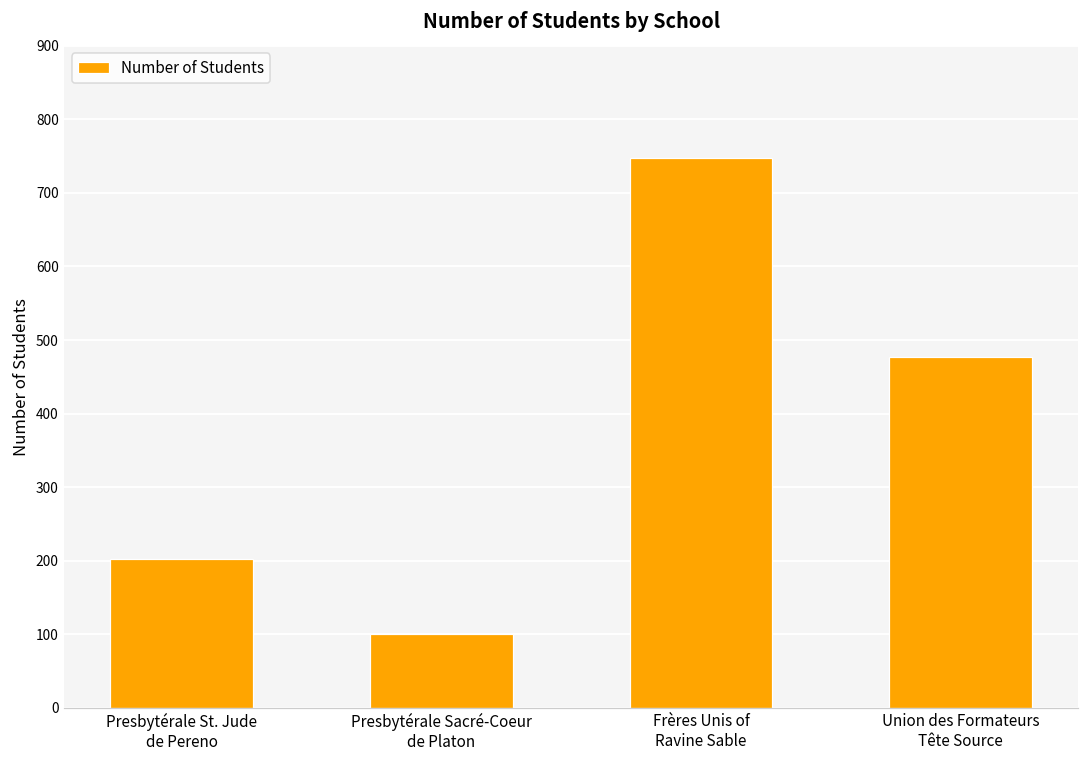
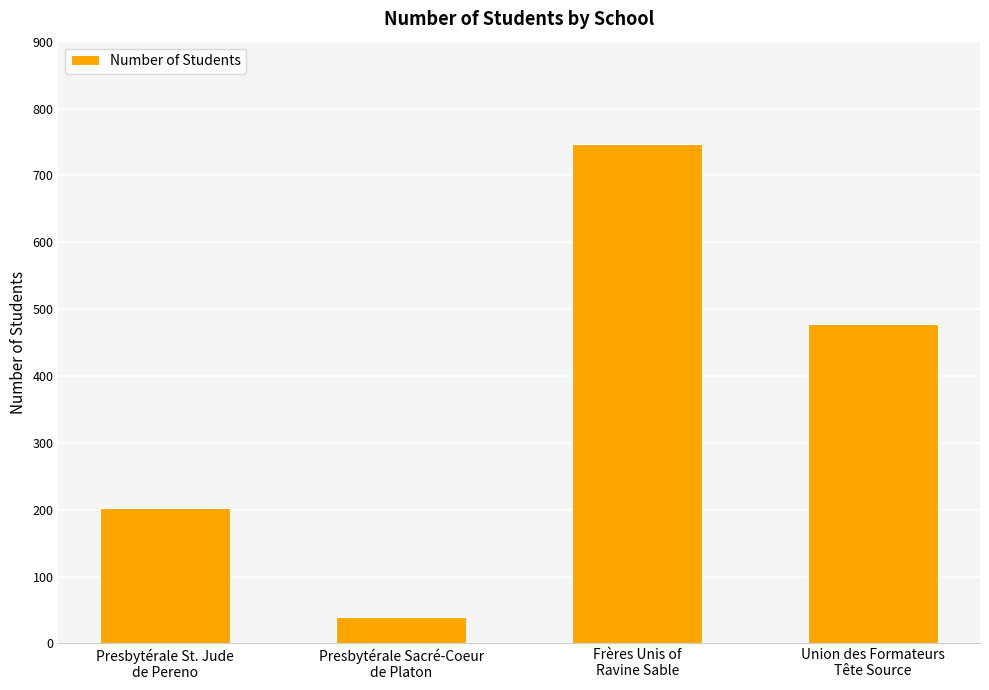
  {
    "Presbytérale St. Jude de Pereno": 200,
-   "Presbytérale Sacré-Coeur de Platon": 100,
+   "Presbytérale Sacré-Coeur de Platon": 40,
    "Frères Unis of Ravine Sable": 750,
    "Union des Formateurs Tête Source": 480
  }
